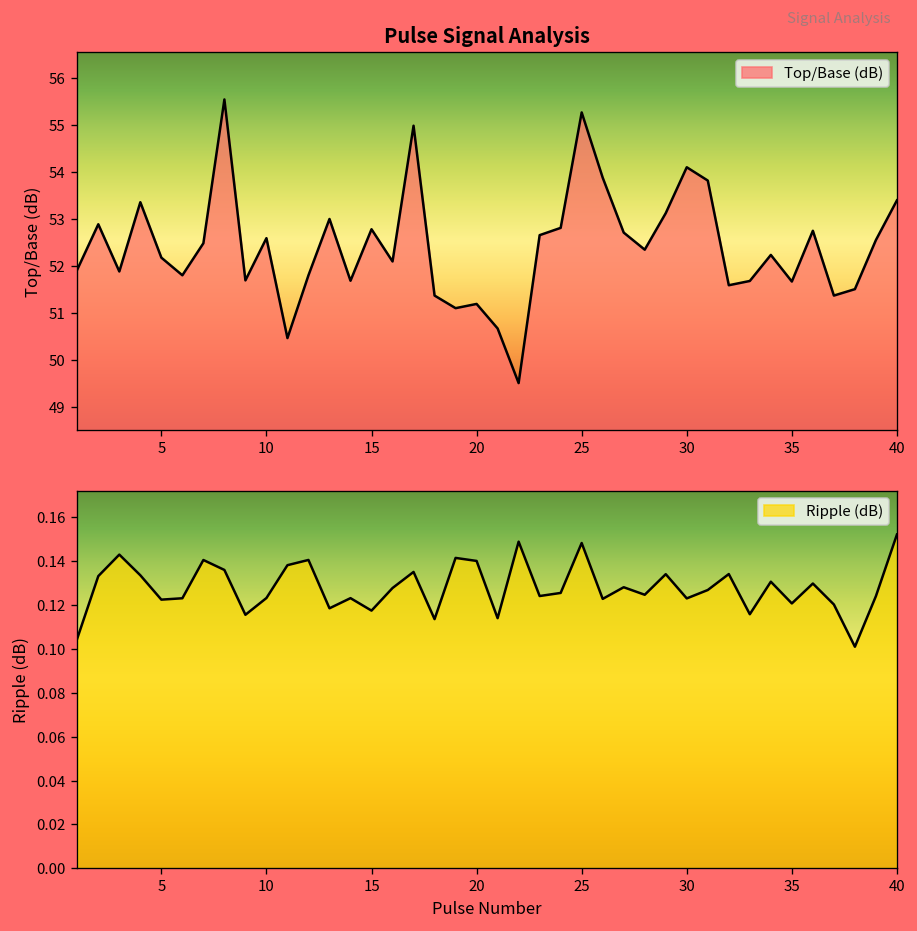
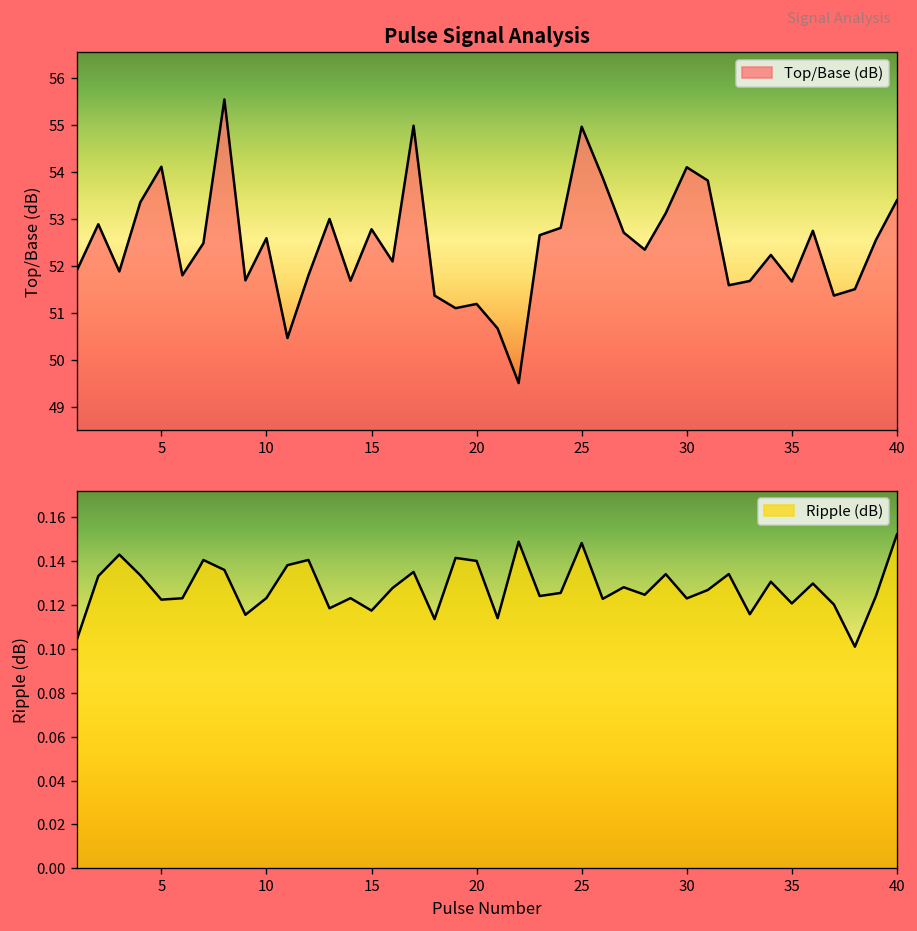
  {
    "Pulse Signal Analysis": {
-     "5": 52.2,
+     "5": 54.1,
      "10": 52.6,
      "15": 52.8,
      "20": 51.2,
-     "25": 55.3,
+     "25": 55.0,
      "30": 54.1,
      "35": 51.7,
      "40": 53.4
    }
  }
